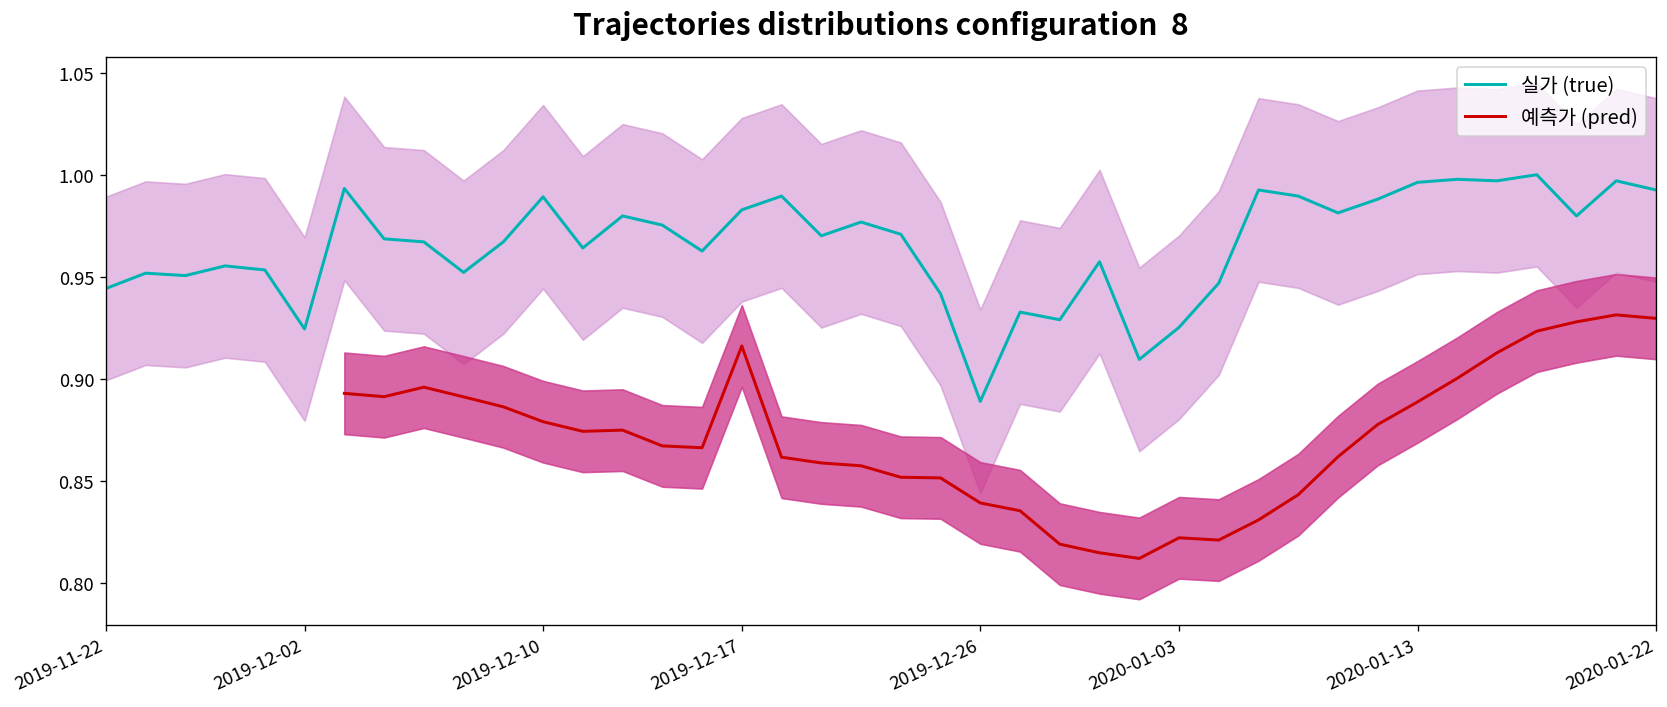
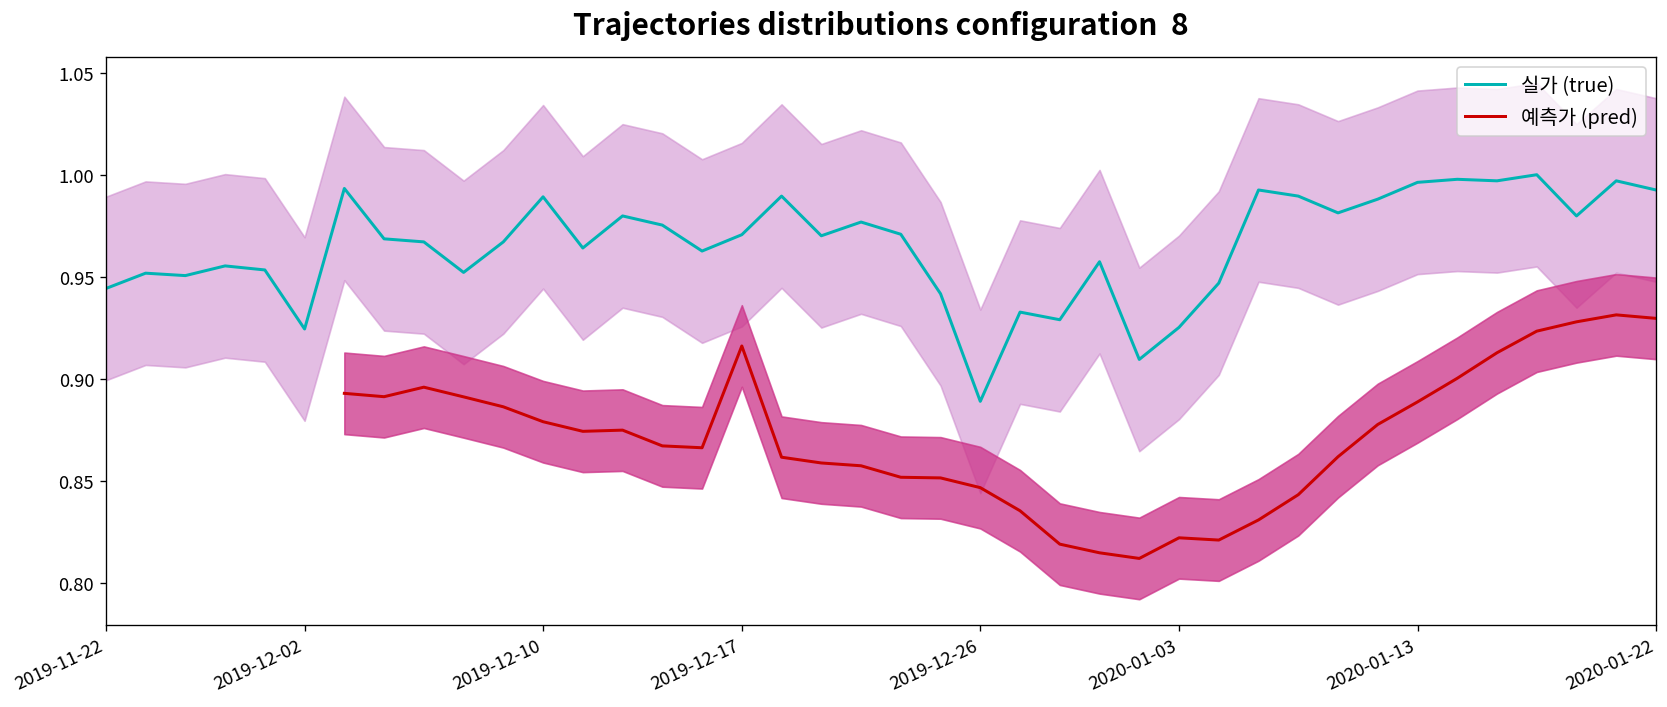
  {
    "실가 (true)": {
      "2019-11-22": 0.944,
      "2019-12-02": 0.924,
      "2019-12-10": 0.989,
-     "2019-12-17": 0.983,
+     "2019-12-17": 0.971,
      "2019-12-26": 0.889,
      "2020-01-03": 0.925,
      "2020-01-13": 0.996,
      "2020-01-22": 0.993
    },
    "예측가 (pred)": {
      "2019-12-10": 0.879,
      "2019-12-17": 0.916,
-     "2019-12-26": 0.839,
+     "2019-12-26": 0.847,
      "2020-01-03": 0.822,
      "2020-01-13": 0.889,
      "2020-01-22": 0.930
    }
  }
